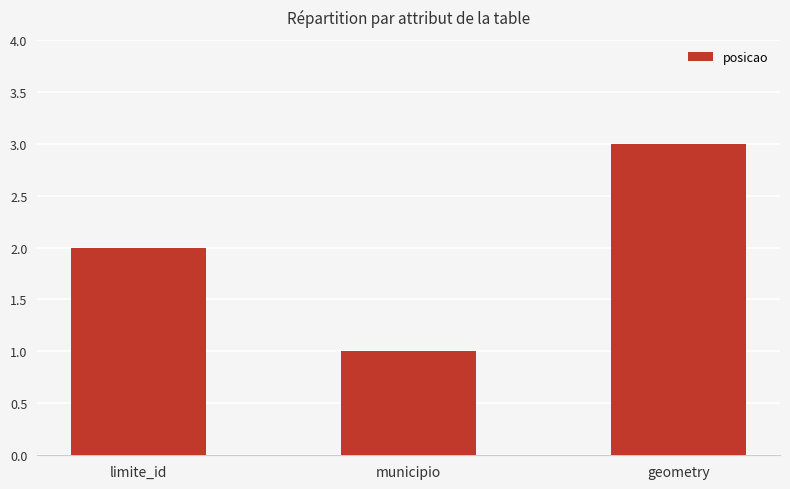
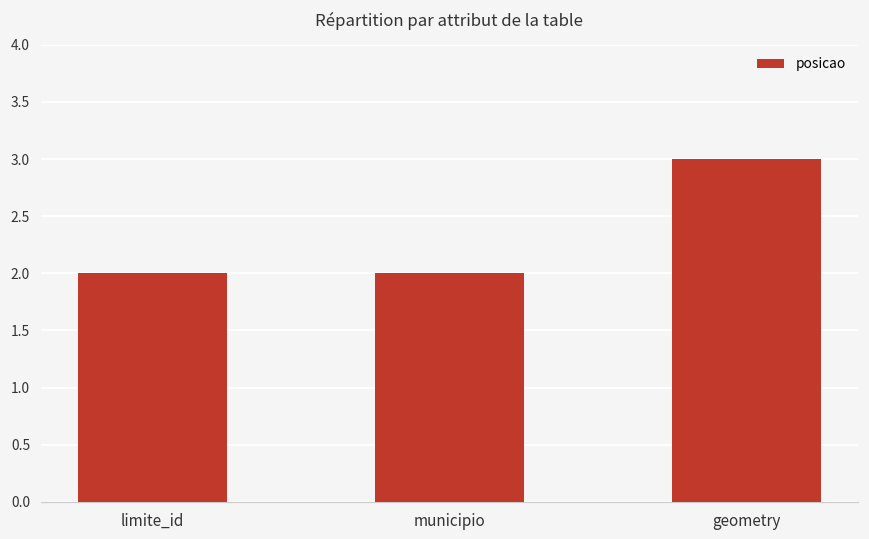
  {
    "limite_id": 2,
-   "municipio": 1,
+   "municipio": 2,
    "geometry": 3
  }
